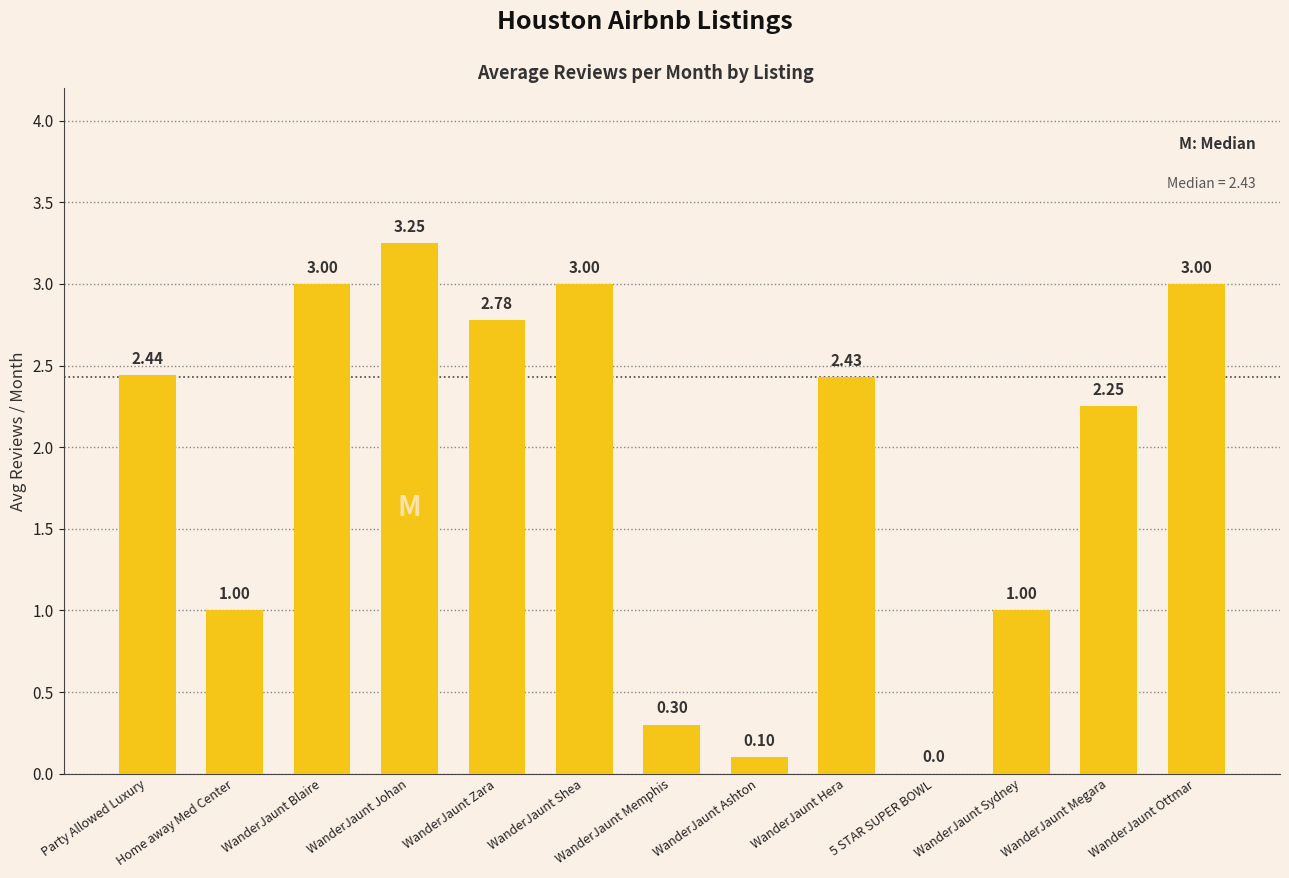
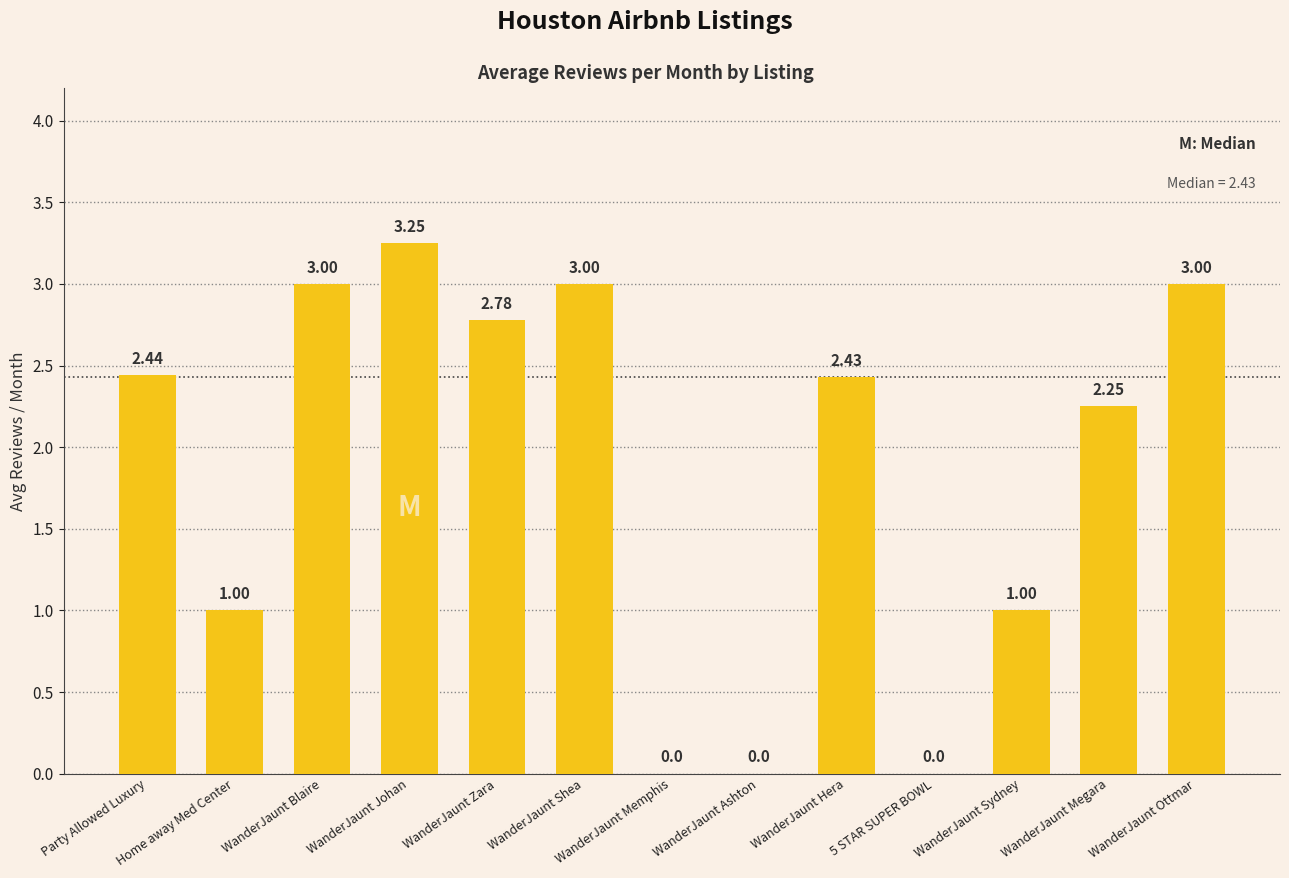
  {
    "Party Allowed Luxury": 2.44,
    "Home away Med Center": 1.00,
    "WanderJaunt Blaire": 3.00,
    "WanderJaunt Johan": 3.25,
    "WanderJaunt Zara": 2.78,
    "WanderJaunt Shea": 3.00,
-   "WanderJaunt Memphis": 0.30,
-   "WanderJaunt Ashton": 0.10,
+   "WanderJaunt Memphis": 0.0,
+   "WanderJaunt Ashton": 0.0,
    "WanderJaunt Hera": 2.43,
    "5 STAR SUPER BOWL": 0.0,
    "WanderJaunt Sydney": 1.00,
    "WanderJaunt Megara": 2.25,
    "WanderJaunt Ottmar": 3.00
  }
